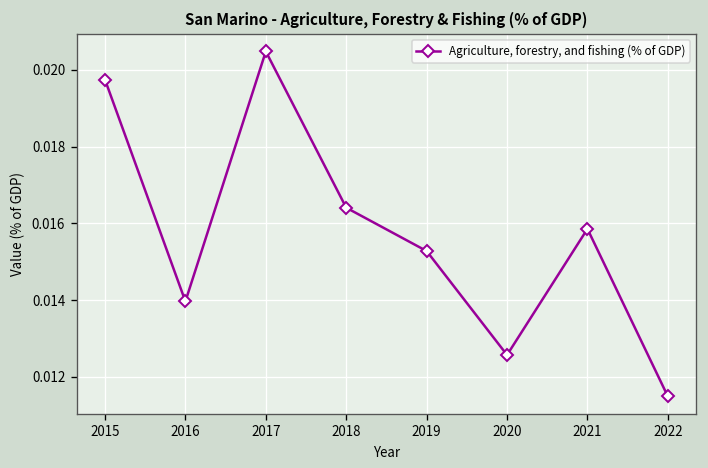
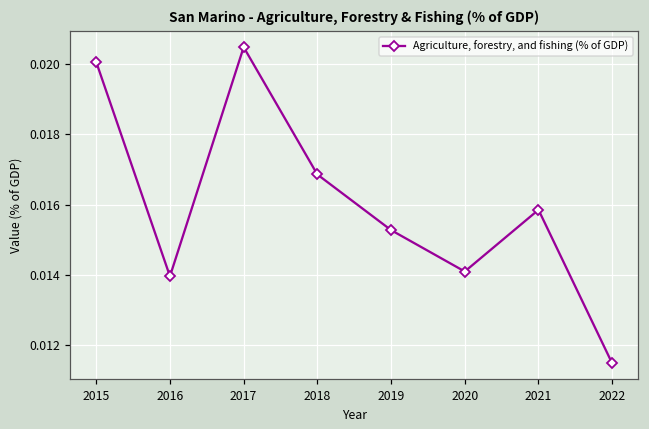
  {
-   "2015": 0.0197,
+   "2015": 0.0201,
    "2016": 0.0140,
    "2017": 0.0205,
-   "2018": 0.0164,
+   "2018": 0.0169,
    "2019": 0.0153,
-   "2020": 0.0126,
+   "2020": 0.0141,
    "2021": 0.0159,
    "2022": 0.0115
  }
